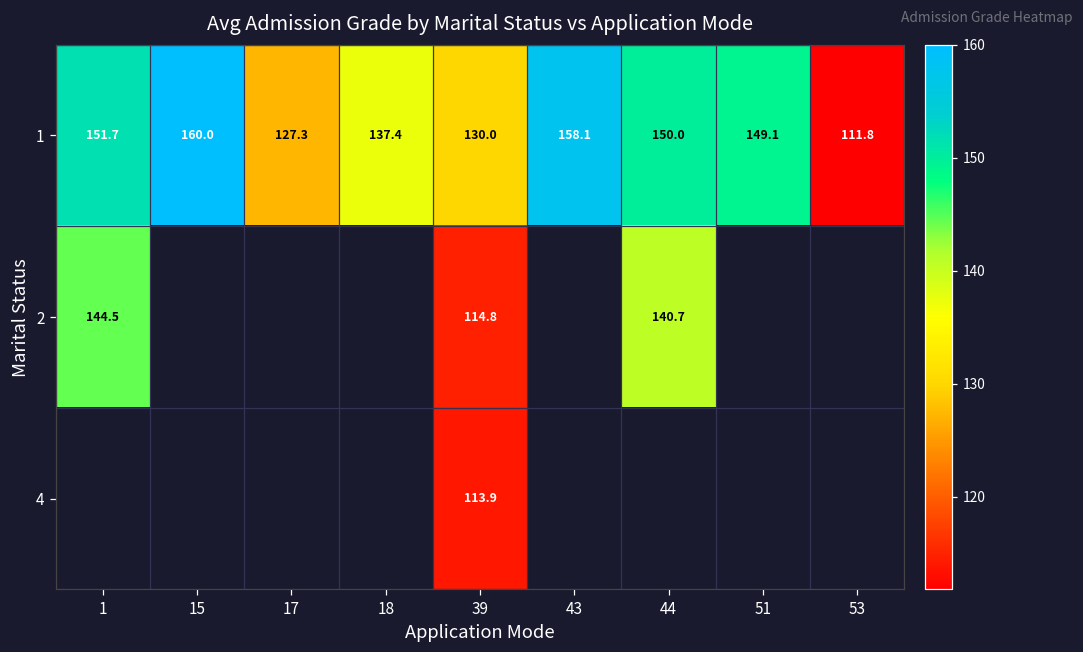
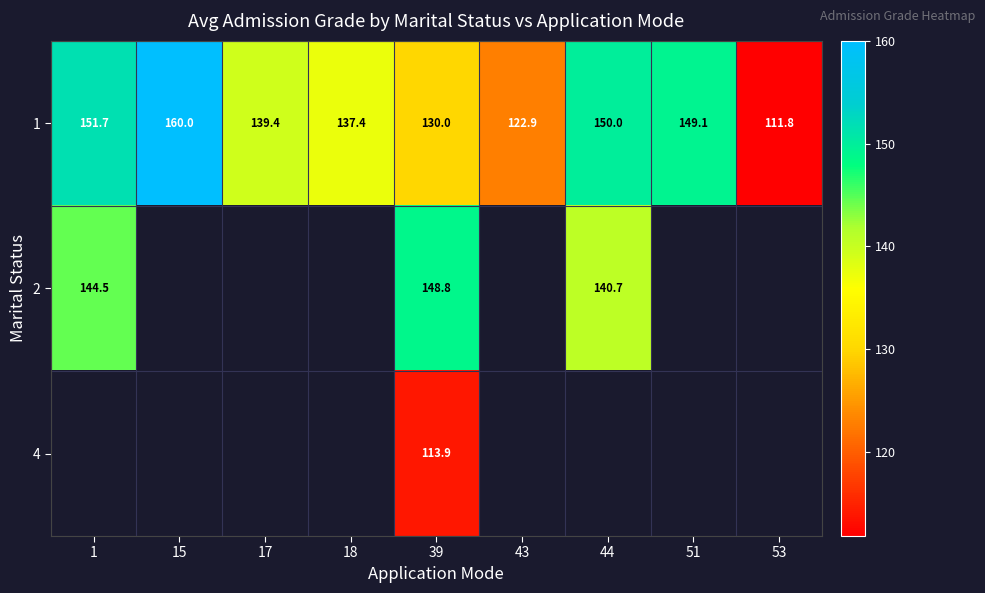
  {
    "1": {
      "1": 151.7,
      "15": 160.0,
-     "17": 127.3,
+     "17": 139.4,
      "18": 137.4,
      "39": 130.0,
-     "43": 158.1,
+     "43": 122.9,
      "44": 150.0,
      "51": 149.1,
      "53": 111.8
    },
    "2": {
      "1": 144.5,
-     "39": 114.8,
+     "39": 148.8,
      "44": 140.7
    },
    "4": {
      "39": 113.9
    }
  }
